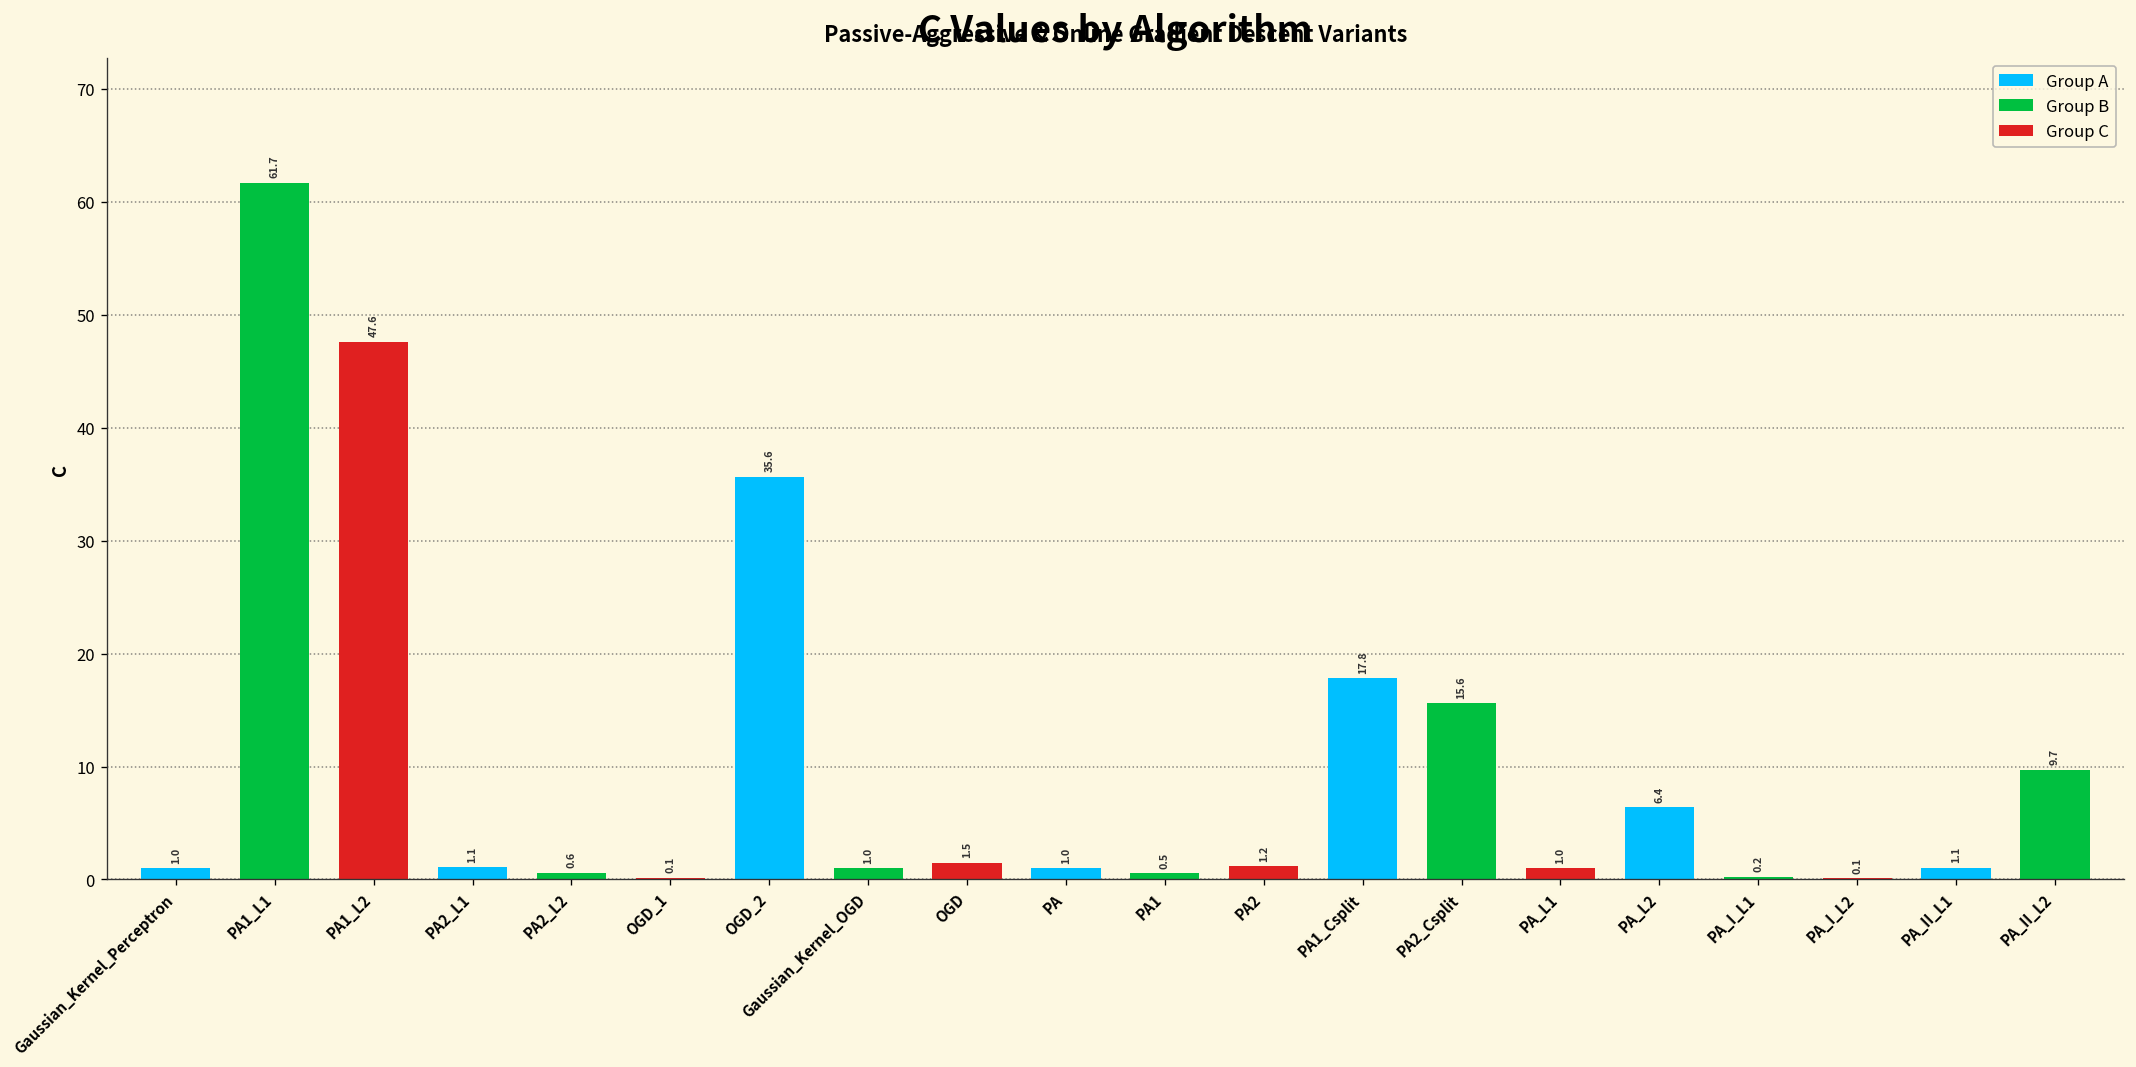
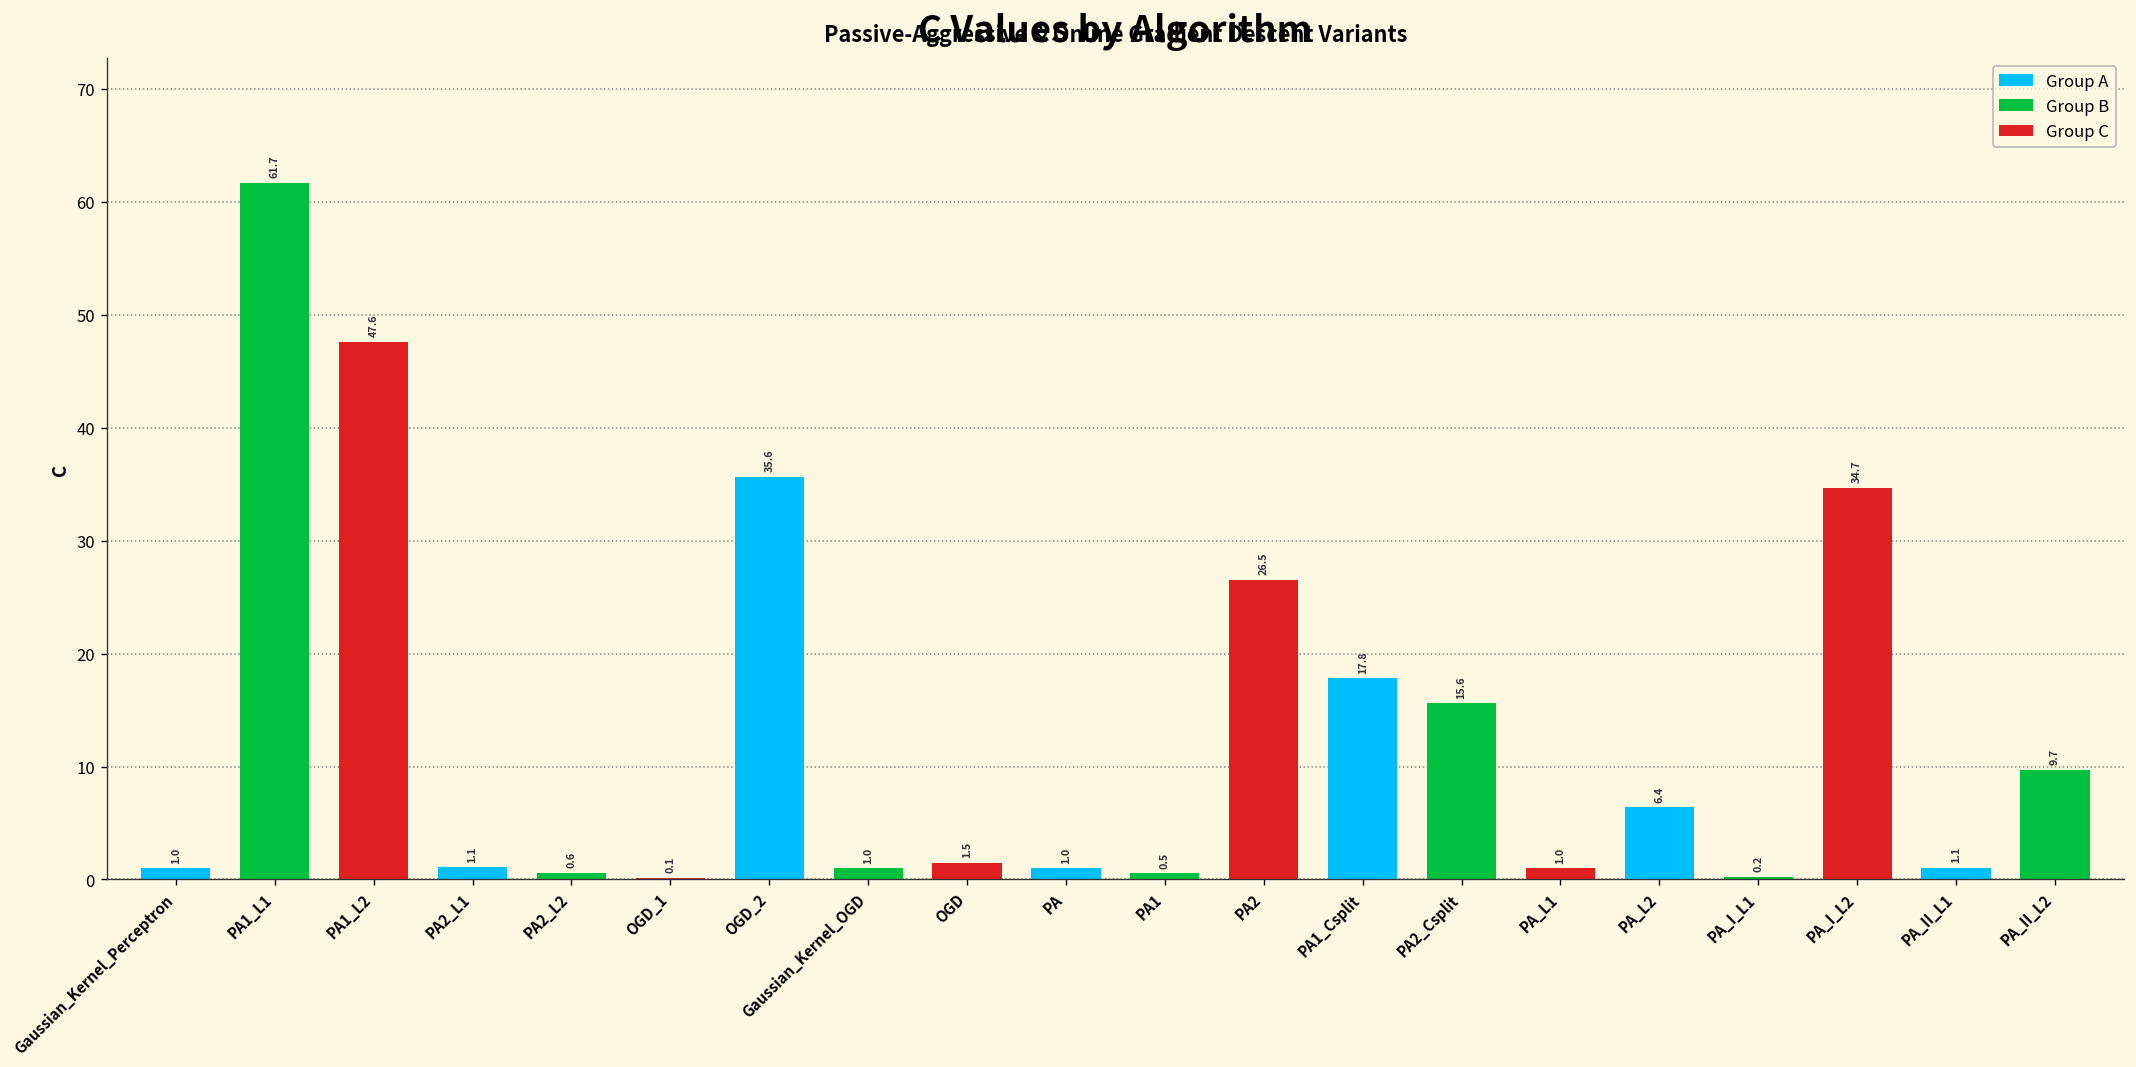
  {
    "Gaussian_Kernel_Perceptron": 1.0,
    "PA1_L1": 61.7,
    "PA1_L2": 47.6,
    "PA2_L1": 1.1,
    "PA2_L2": 0.6,
    "OGD_1": 0.1,
    "OGD_2": 35.6,
    "Gaussian_Kernel_OGD": 1.0,
    "OGD": 1.5,
    "PA": 1.0,
    "PA1": 0.5,
-   "PA2": 1.2,
+   "PA2": 26.5,
    "PA1_Csplit": 17.8,
    "PA2_Csplit": 15.6,
    "PA_L1": 1.0,
    "PA_L2": 6.4,
    "PA_I_L1": 0.2,
-   "PA_I_L2": 0.1,
+   "PA_I_L2": 34.7,
    "PA_II_L1": 1.1,
    "PA_II_L2": 9.7
  }
